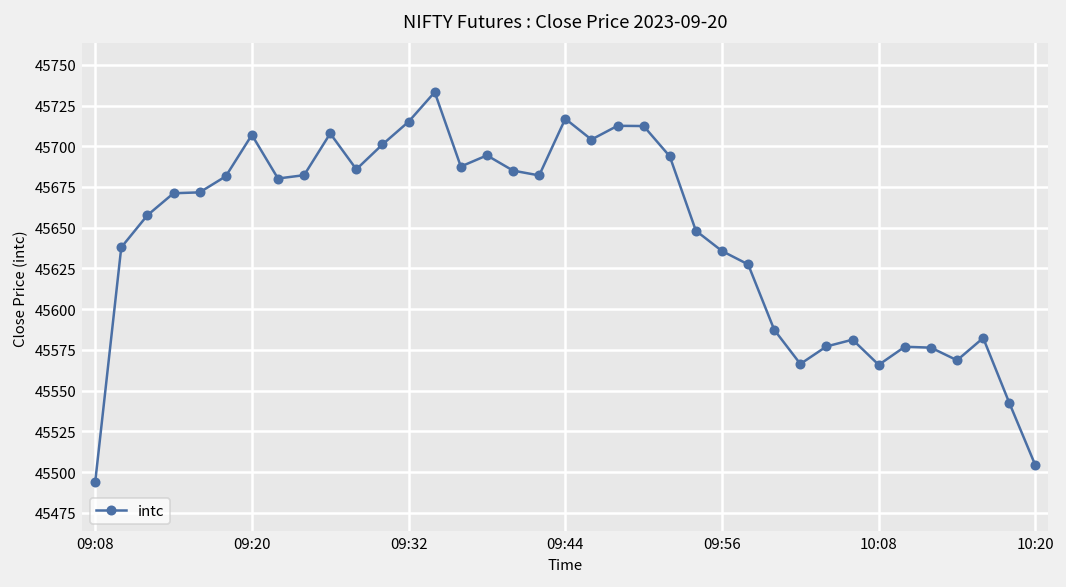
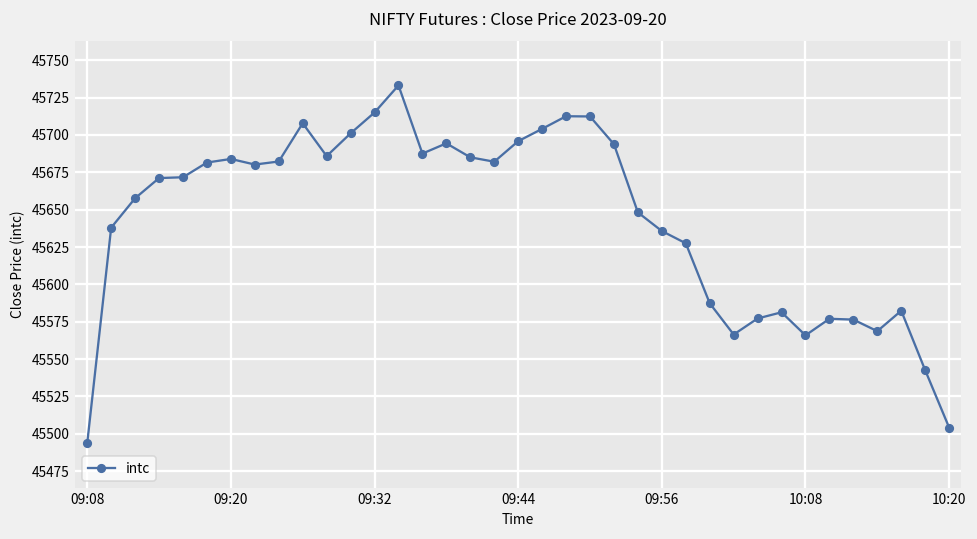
  {
    "09:08": 45494,
-   "09:20": 45707,
+   "09:20": 45684,
    "09:32": 45715,
-   "09:44": 45717,
+   "09:44": 45696,
    "09:56": 45636,
    "10:08": 45566,
    "10:20": 45504
  }
